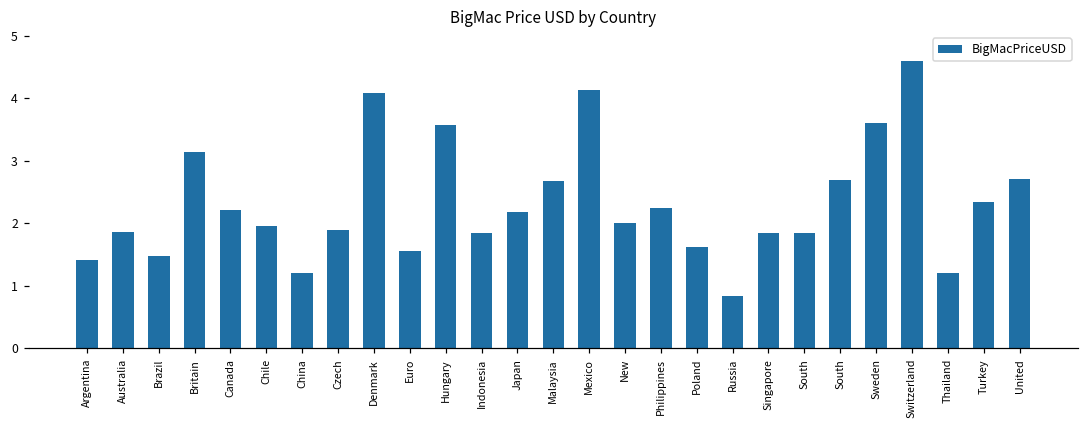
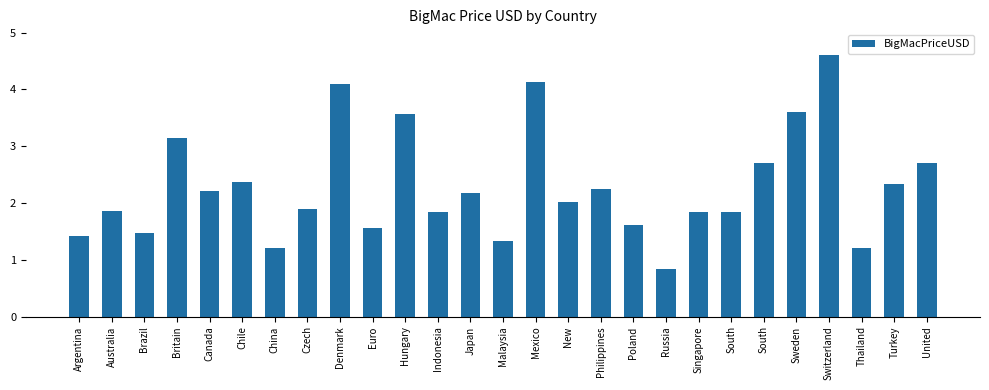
  {
    "Argentina": 1.4,
    "Australia": 1.9,
    "Brazil": 1.5,
    "Britain": 3.1,
    "Canada": 2.2,
-   "Chile": 2.0,
+   "Chile": 2.4,
    "China": 1.2,
    "Czech": 1.9,
    "Denmark": 4.1,
    "Euro": 1.6,
    "Hungary": 3.6,
    "Indonesia": 1.8,
    "Japan": 2.2,
-   "Malaysia": 2.7,
+   "Malaysia": 1.3,
    "Mexico": 4.1,
    "New": 2.0,
    "Philippines": 2.2,
    "Poland": 1.6,
    "Russia": 0.8,
    "Singapore": 1.9,
    "Sweden": 3.6,
    "Switzerland": 4.6,
    "Thailand": 1.2,
    "Turkey": 2.3,
    "United": 2.7
  }
